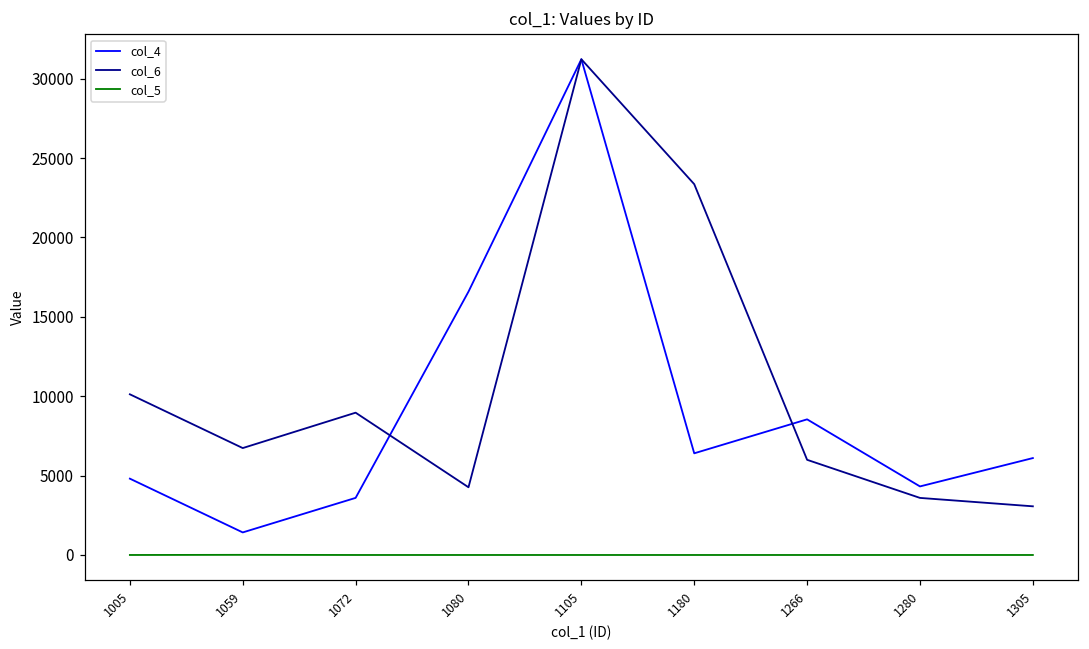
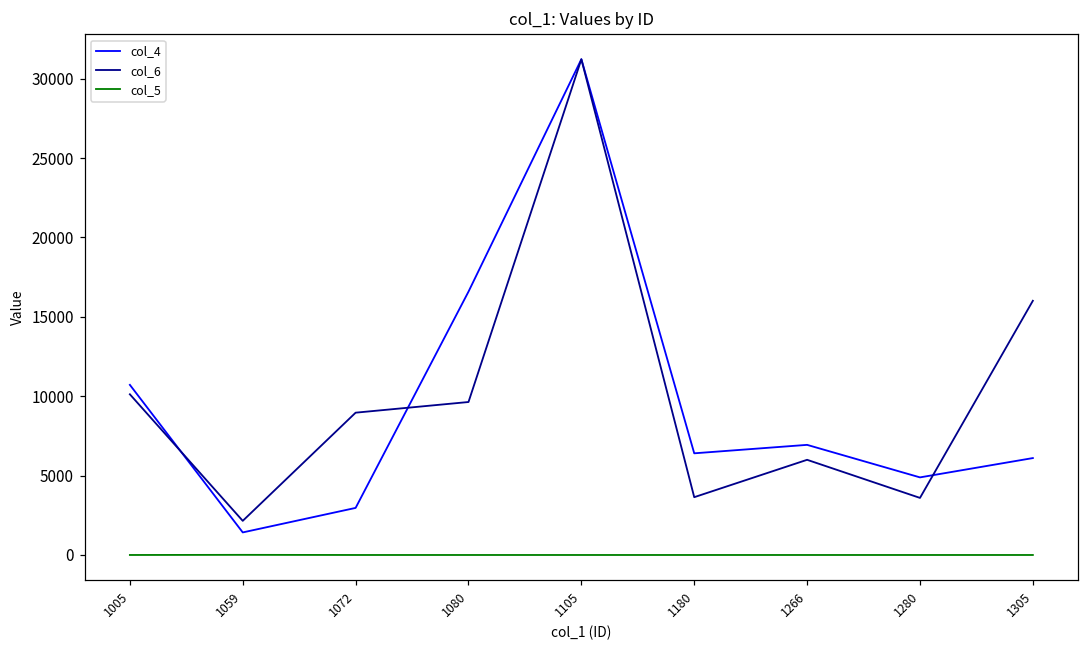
  {
    "col_4": {
-     "1005": 4800,
+     "1005": 10700,
      "1059": 1400,
-     "1072": 3600,
+     "1072": 3000,
      "1080": 16600,
      "1180": 6400,
-     "1266": 8500,
-     "1280": 4300,
+     "1266": 6900,
+     "1280": 4900,
      "1305": 6100
    },
    "col_6": {
      "1005": 10100,
-     "1059": 6700,
+     "1059": 2200,
      "1072": 9000,
-     "1080": 4300,
-     "1180": 23400,
+     "1080": 9600,
+     "1180": 3600,
      "1266": 6000,
      "1280": 3600,
-     "1305": 3100
+     "1305": 16000
    },
    "col_5": {
      "1005": 0,
      "1059": 0,
      "1072": 0,
      "1080": 0,
      "1105": 0,
      "1180": 0,
      "1266": 0,
      "1280": 0,
      "1305": 0
    }
  }
